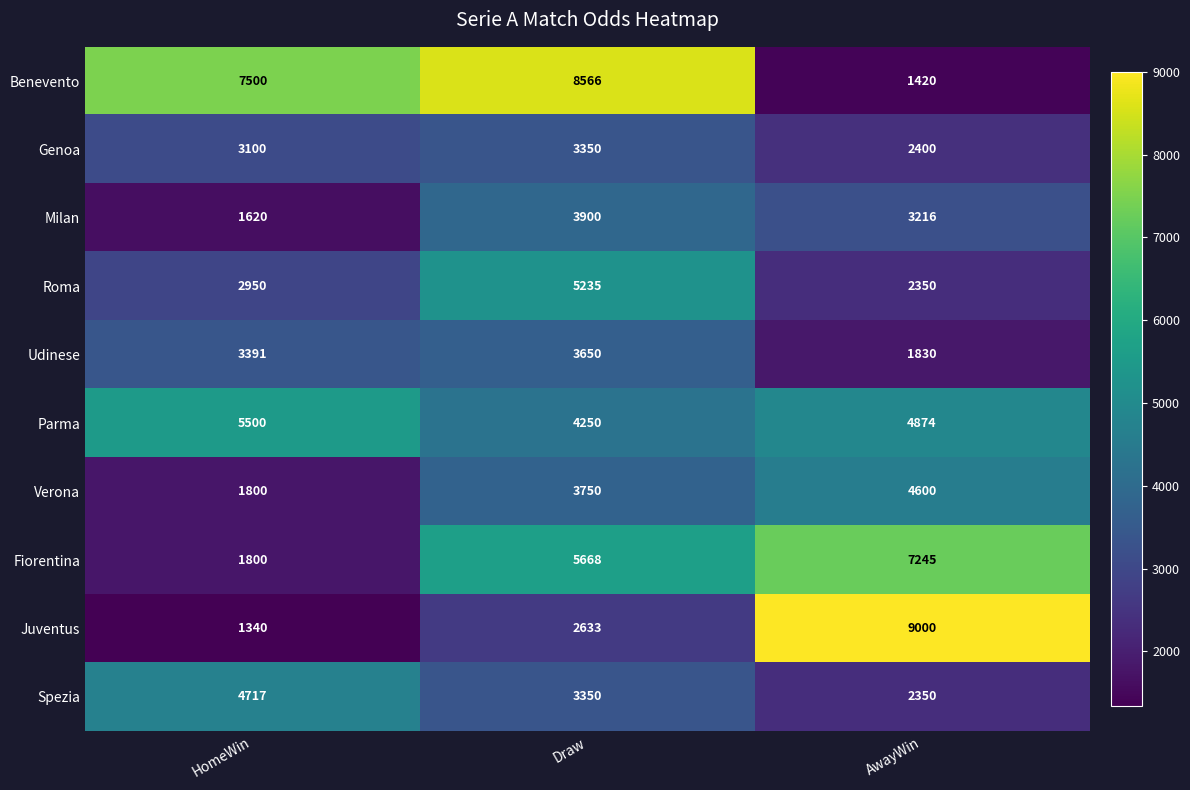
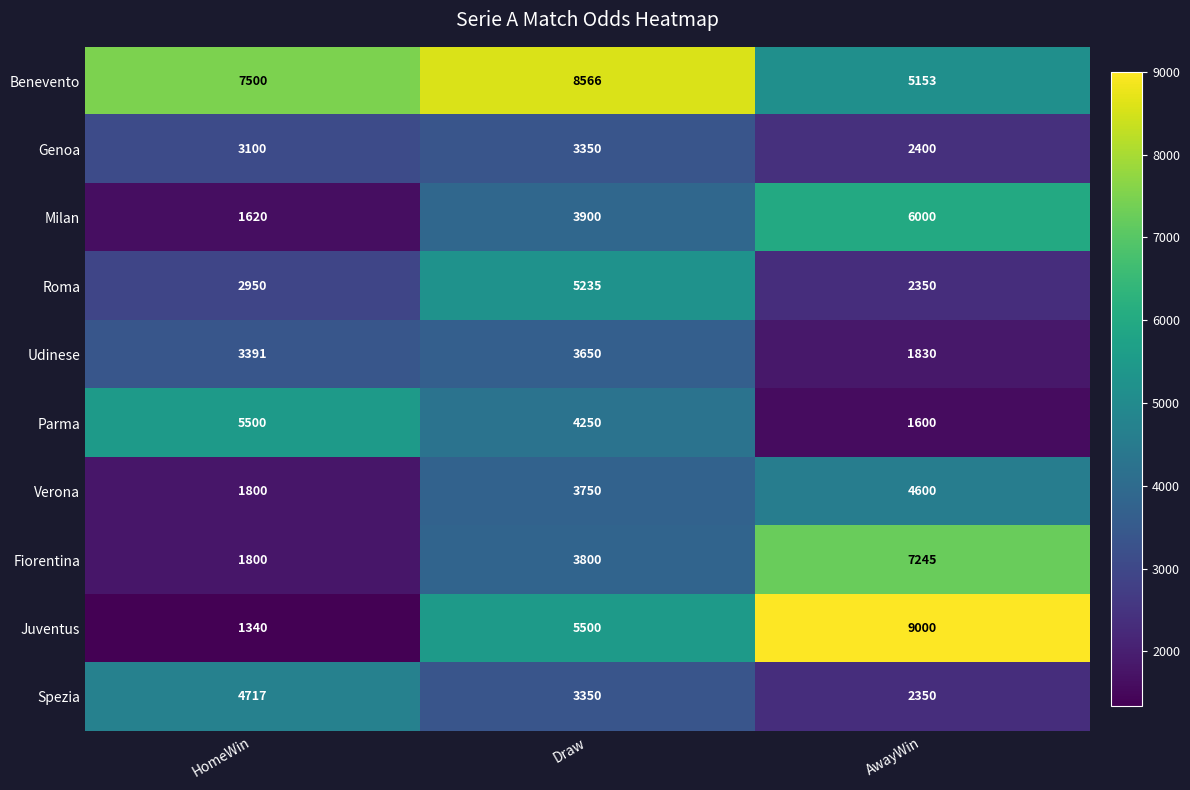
  {
    "Benevento": {
      "HomeWin": 7500,
      "Draw": 8566,
-     "AwayWin": 1420
+     "AwayWin": 5153
    },
    "Genoa": {
      "HomeWin": 3100,
      "Draw": 3350,
      "AwayWin": 2400
    },
    "Milan": {
      "HomeWin": 1620,
      "Draw": 3900,
-     "AwayWin": 3216
+     "AwayWin": 6000
    },
    "Roma": {
      "HomeWin": 2950,
      "Draw": 5235,
      "AwayWin": 2350
    },
    "Udinese": {
      "HomeWin": 3391,
      "Draw": 3650,
      "AwayWin": 1830
    },
    "Parma": {
      "HomeWin": 5500,
      "Draw": 4250,
-     "AwayWin": 4874
+     "AwayWin": 1600
    },
    "Verona": {
      "HomeWin": 1800,
      "Draw": 3750,
      "AwayWin": 4600
    },
    "Fiorentina": {
      "HomeWin": 1800,
-     "Draw": 5668,
+     "Draw": 3800,
      "AwayWin": 7245
    },
    "Juventus": {
      "HomeWin": 1340,
-     "Draw": 2633,
+     "Draw": 5500,
      "AwayWin": 9000
    },
    "Spezia": {
      "HomeWin": 4717,
      "Draw": 3350,
      "AwayWin": 2350
    }
  }
